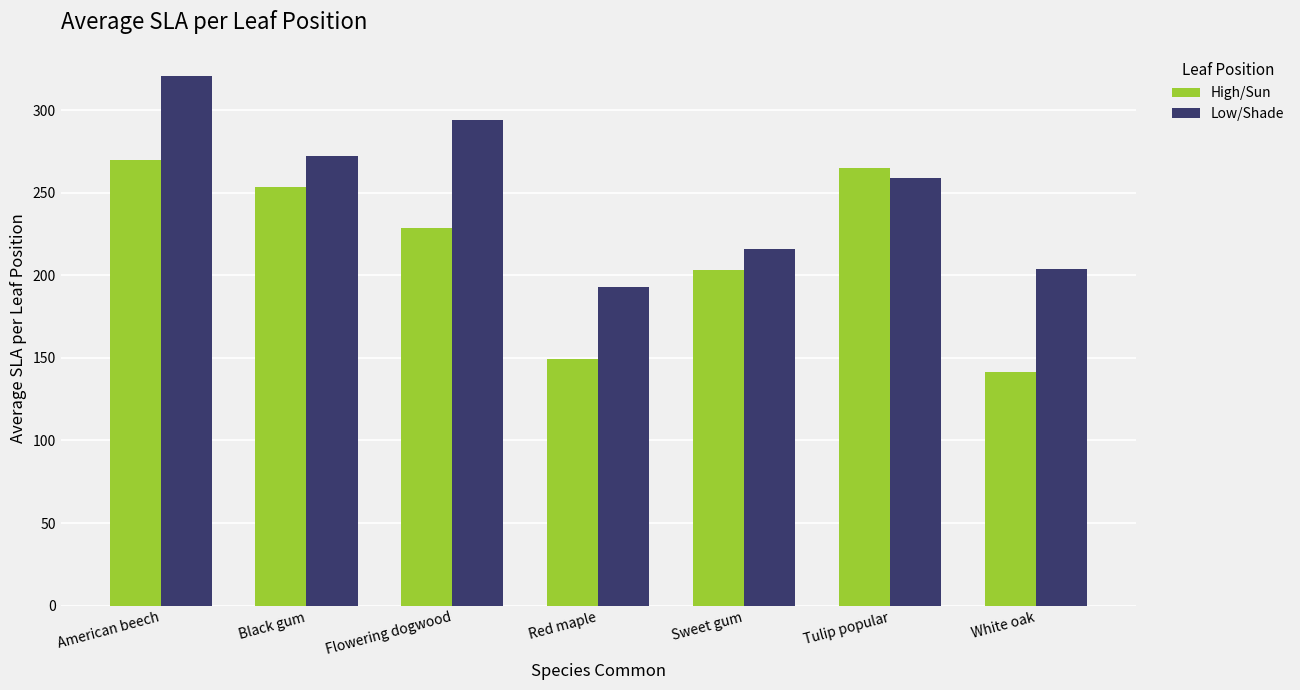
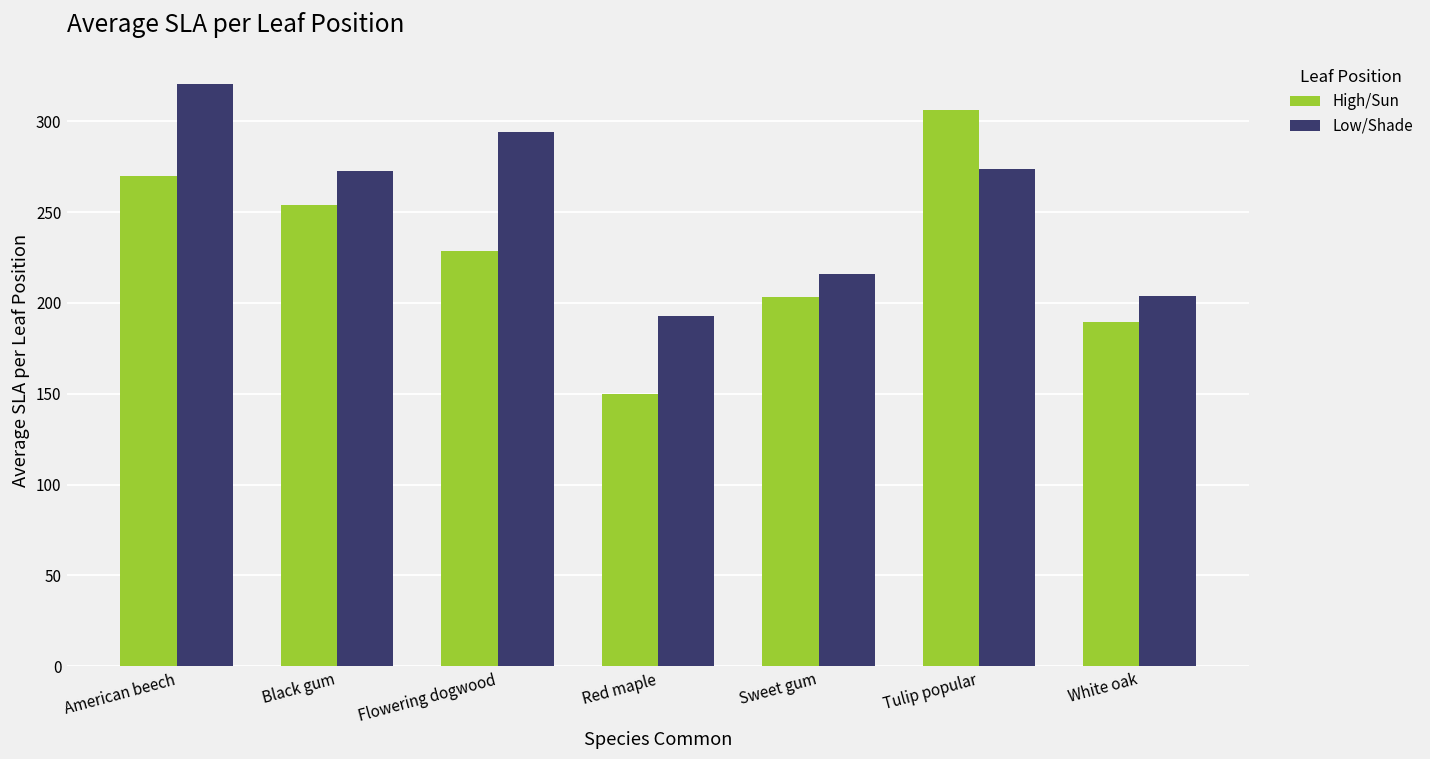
  {
    "High/Sun": {
      "American beech": 270,
      "Black gum": 254,
      "Flowering dogwood": 229,
      "Red maple": 150,
      "Sweet gum": 203,
-     "Tulip popular": 265,
-     "White oak": 141
+     "Tulip popular": 306,
+     "White oak": 189
    },
    "Low/Shade": {
      "American beech": 321,
      "Black gum": 272,
      "Flowering dogwood": 294,
      "Red maple": 193,
      "Sweet gum": 216,
-     "Tulip popular": 259,
+     "Tulip popular": 274,
      "White oak": 204
    }
  }
